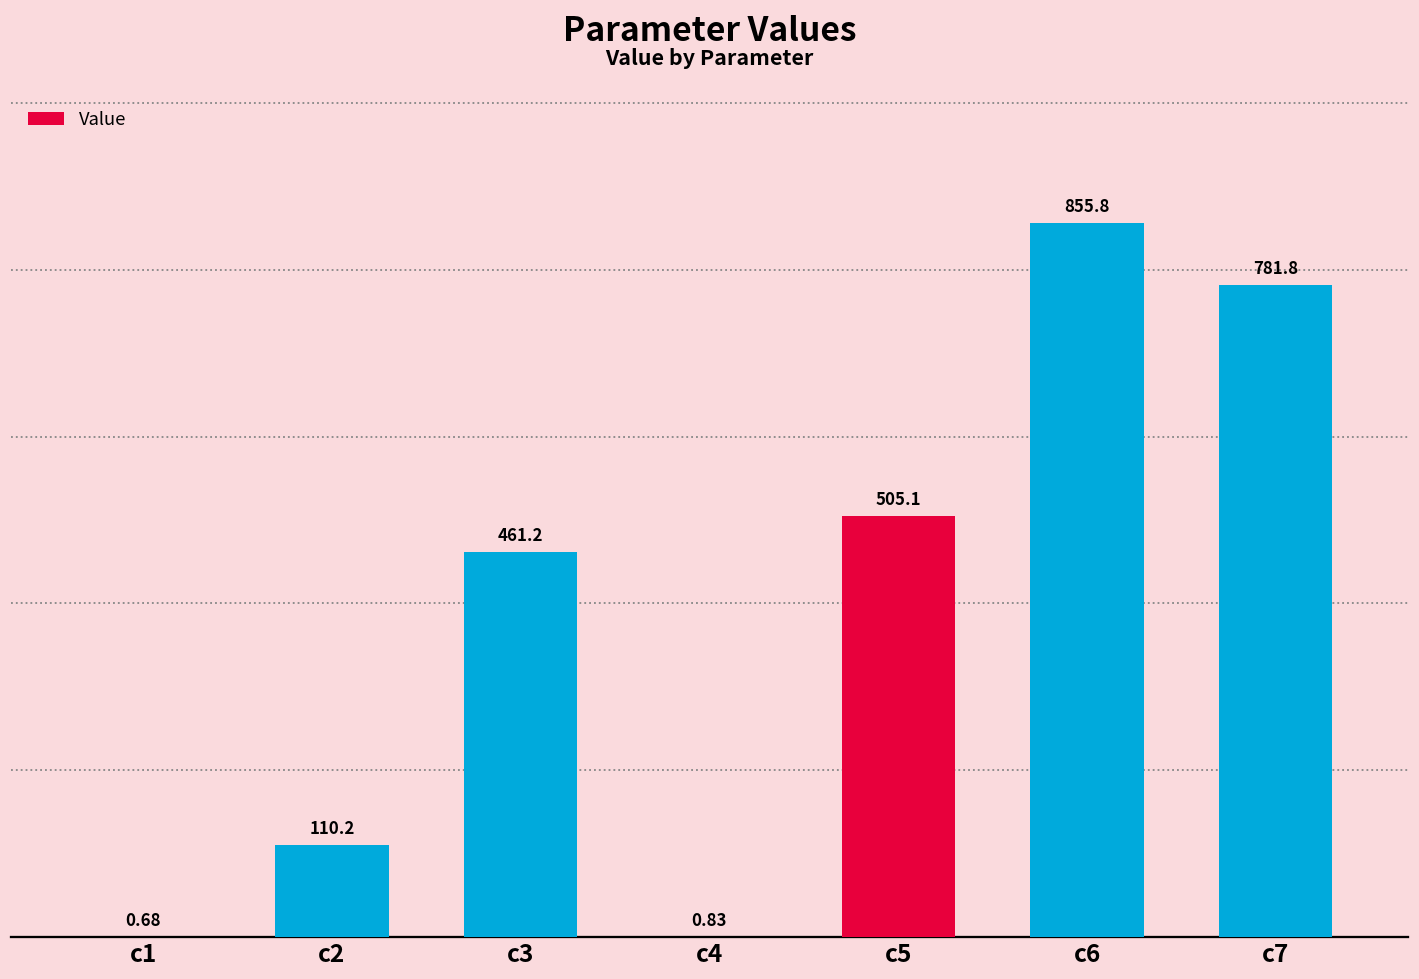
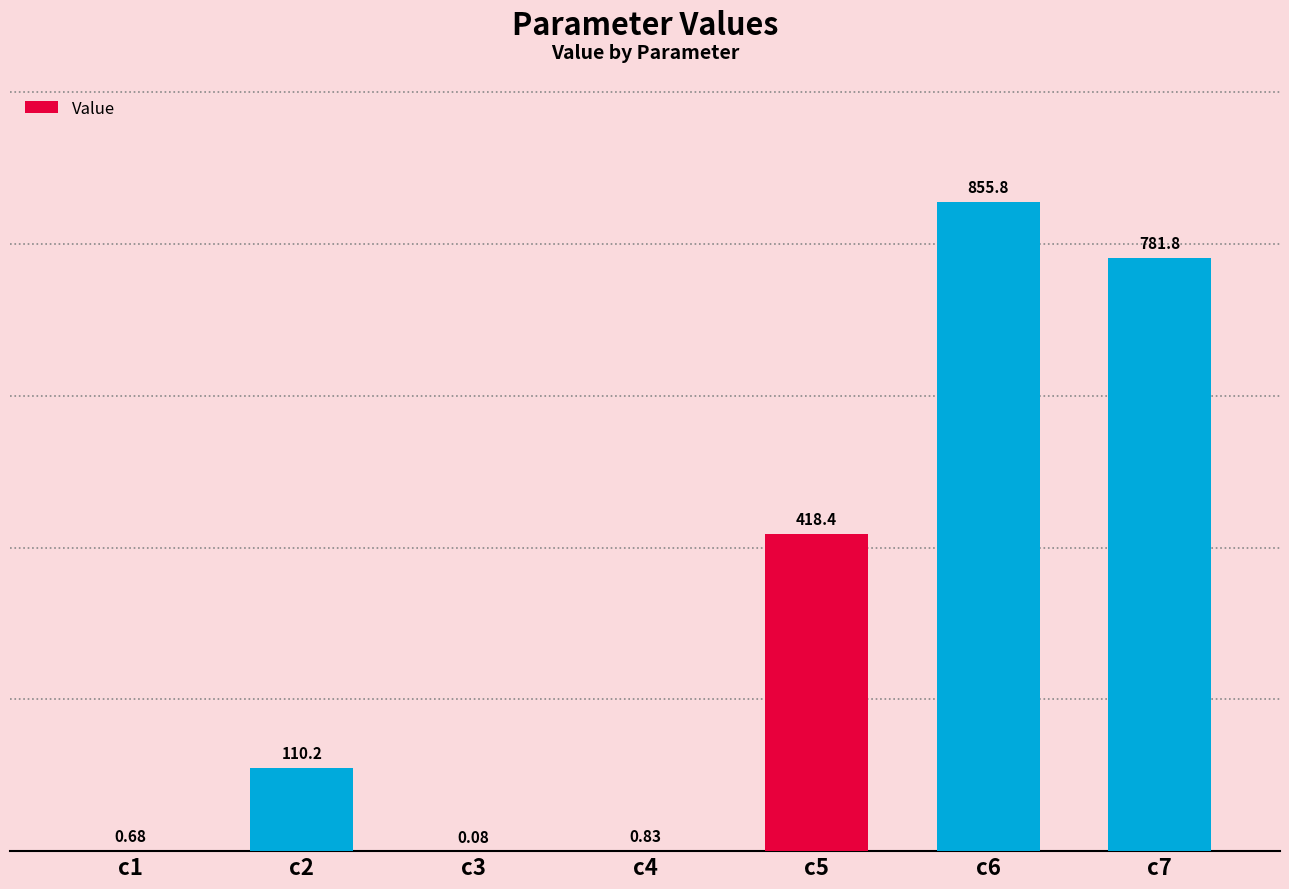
  {
    "c1": 0.68,
    "c2": 110.2,
-   "c3": 461.2,
+   "c3": 0.08,
    "c4": 0.83,
-   "c5": 505.1,
+   "c5": 418.4,
    "c6": 855.8,
    "c7": 781.8
  }
